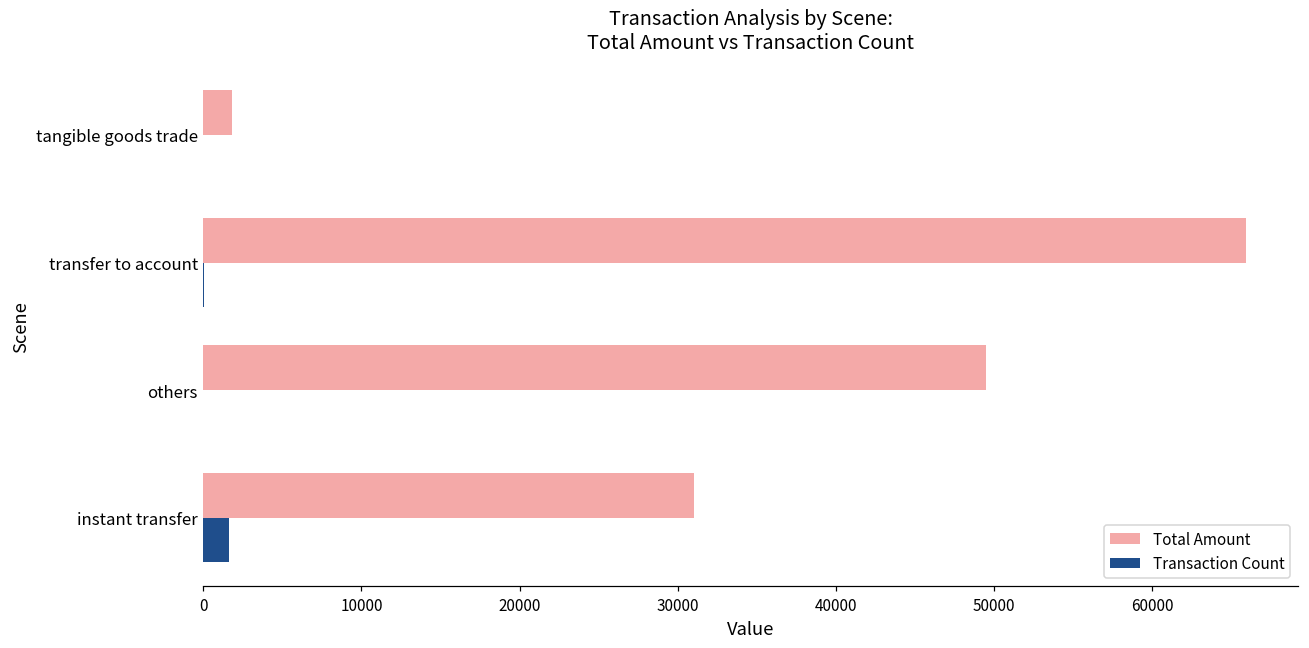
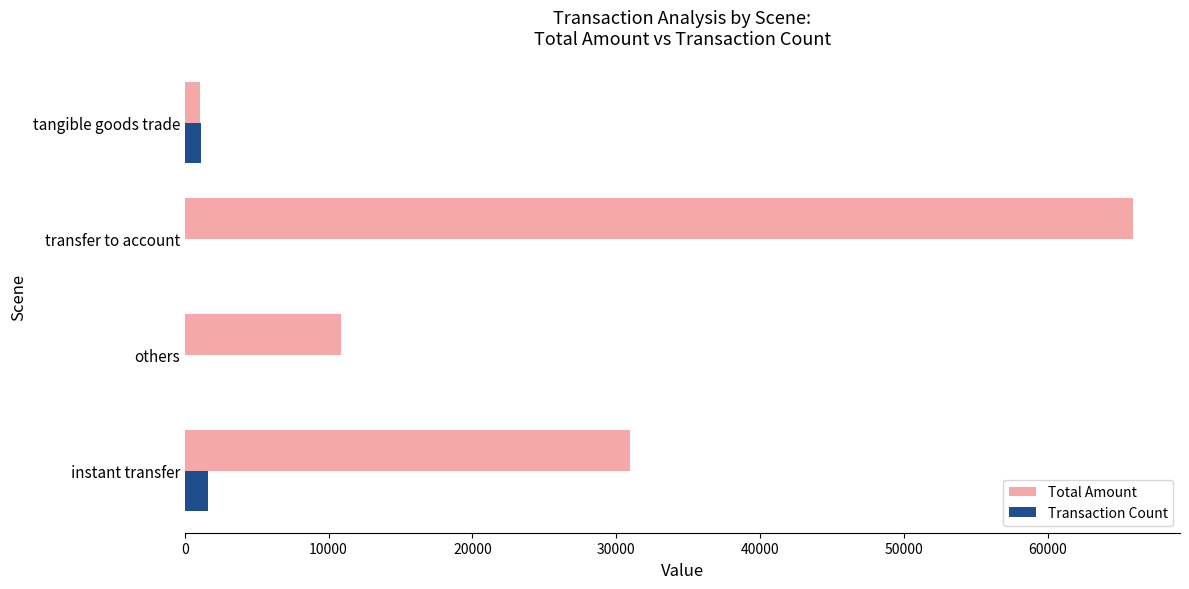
  {
    "Total Amount": {
-     "tangible goods trade": 1800,
+     "tangible goods trade": 1100,
      "transfer to account": 65900,
-     "others": 49500,
+     "others": 10800,
      "instant transfer": 31000
    },
    "Transaction Count": {
-     "tangible goods trade": 0,
+     "tangible goods trade": 1100,
      "instant transfer": 1600
    }
  }
